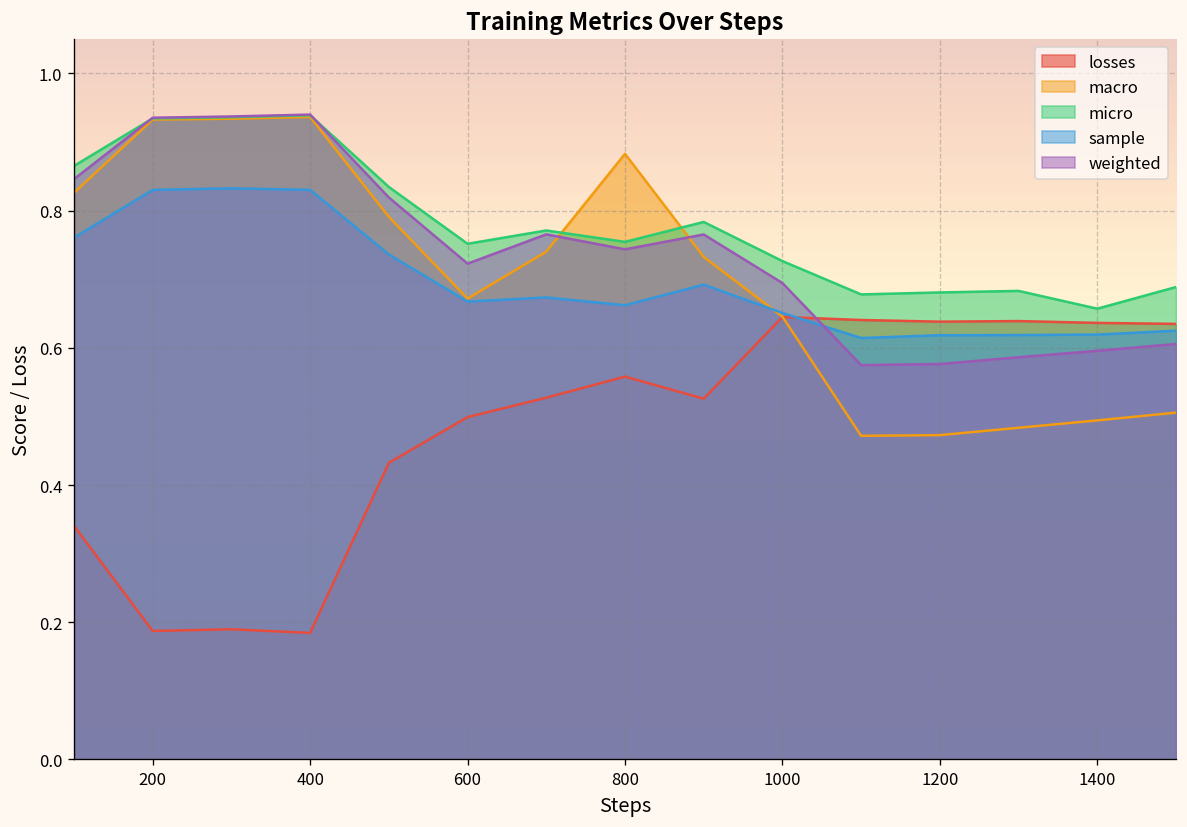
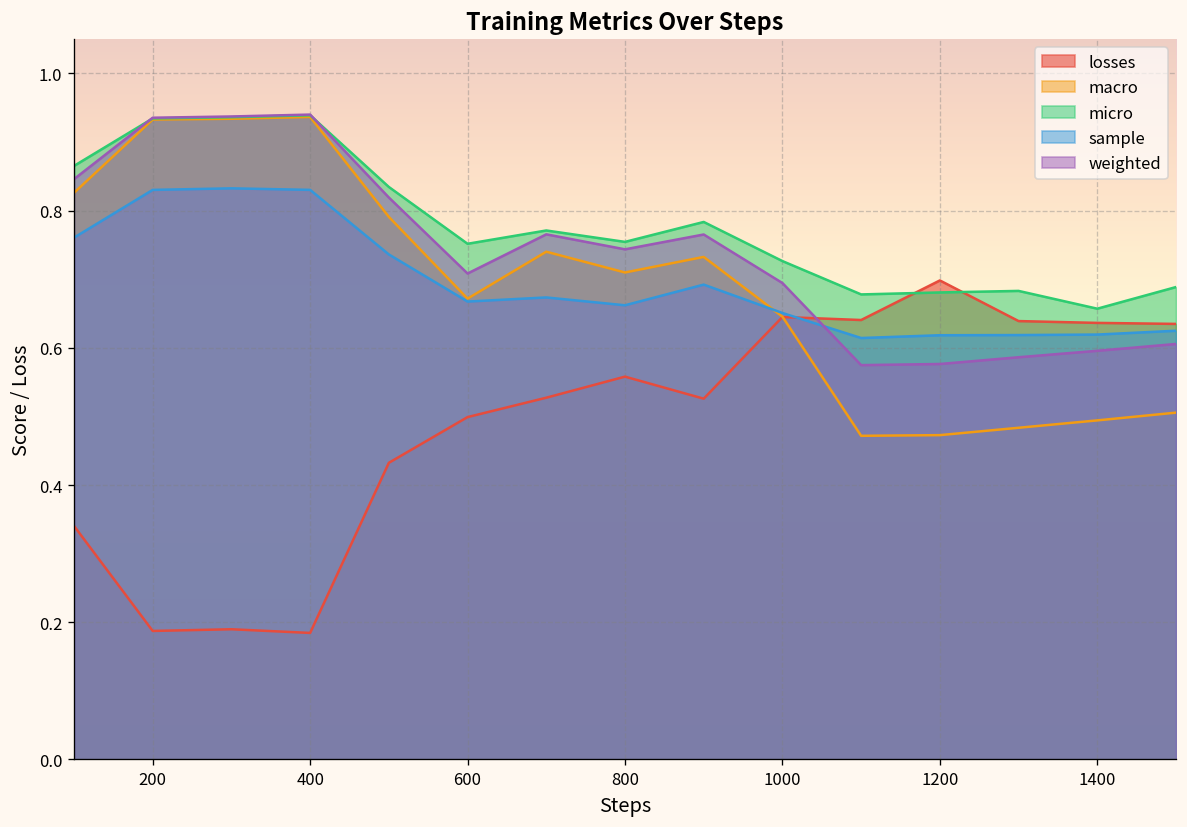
  {
    "losses": {
      "200": 0.19,
      "400": 0.18,
      "600": 0.50,
      "800": 0.56,
-     "1200": 0.64,
+     "1200": 0.70,
      "1400": 0.64
    },
    "macro": {
-     "800": 0.88,
+     "800": 0.71,
      "1200": 0.47,
      "1400": 0.49
    },
    "micro": {
      "600": 0.75,
      "800": 0.75,
      "1000": 0.73,
      "1200": 0.68,
      "1400": 0.66
    },
    "sample": {
      "200": 0.83,
      "400": 0.83,
      "800": 0.66,
      "1000": 0.65,
      "1200": 0.62,
      "1400": 0.62
    },
    "weighted": {
-     "600": 0.72,
+     "600": 0.71,
      "800": 0.74,
      "1000": 0.69,
      "1200": 0.58,
      "1400": 0.60
    }
  }
